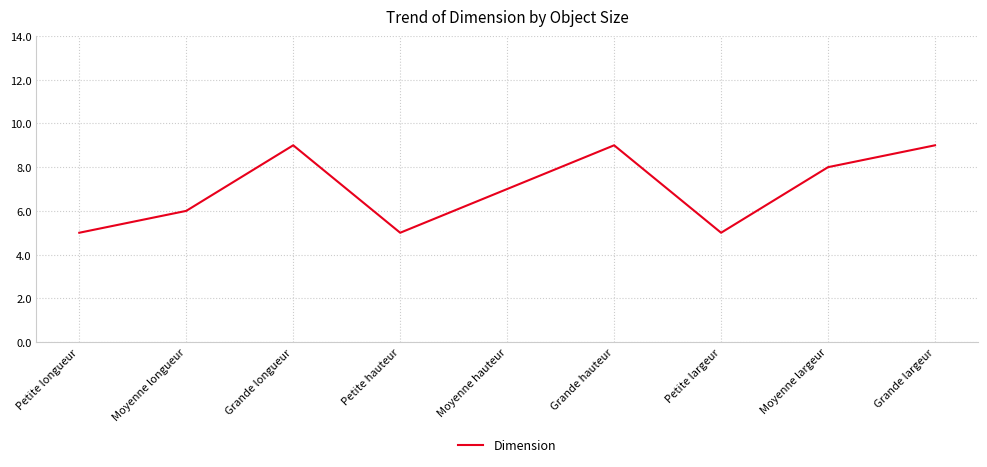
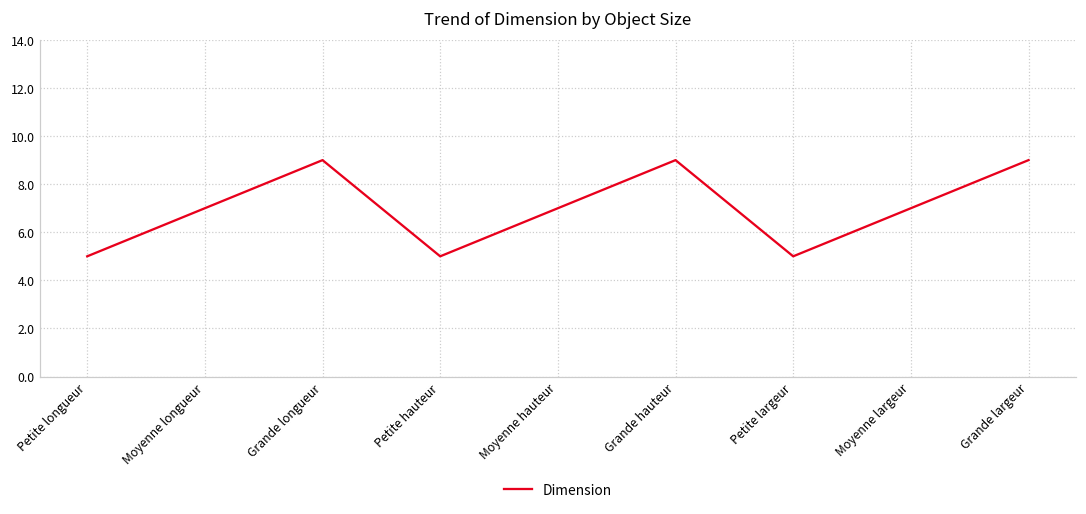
  {
    "Petite longueur": 5,
-   "Moyenne longueur": 6,
+   "Moyenne longueur": 7,
    "Grande longueur": 9,
    "Petite hauteur": 5,
    "Moyenne hauteur": 7,
    "Grande hauteur": 9,
    "Petite largeur": 5,
-   "Moyenne largeur": 8,
+   "Moyenne largeur": 7,
    "Grande largeur": 9
  }
